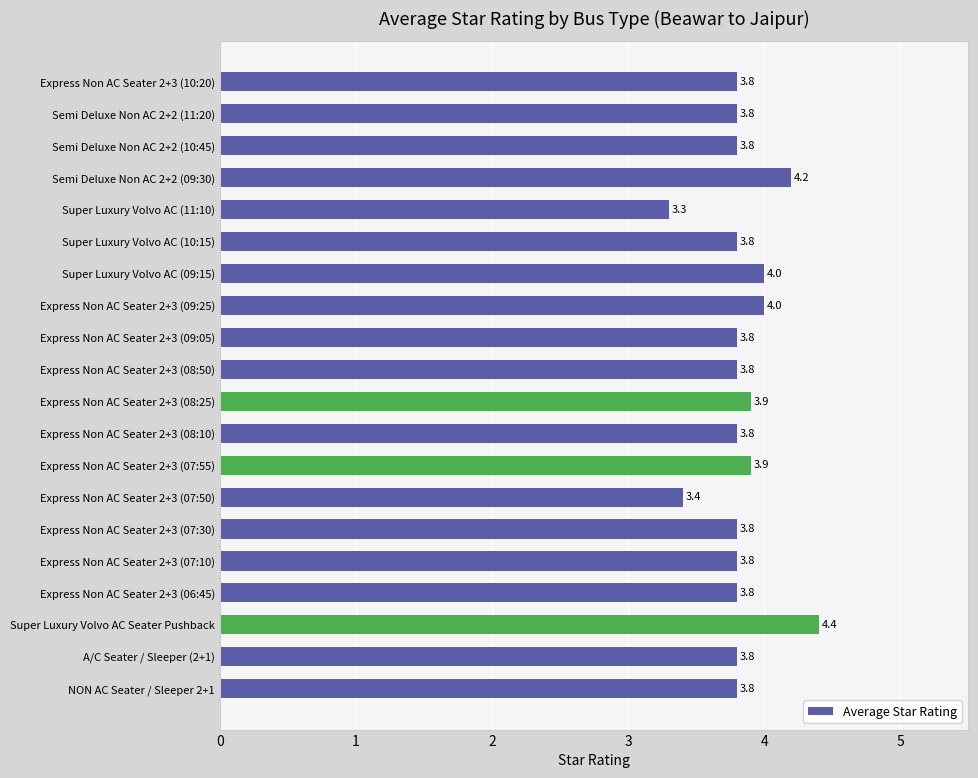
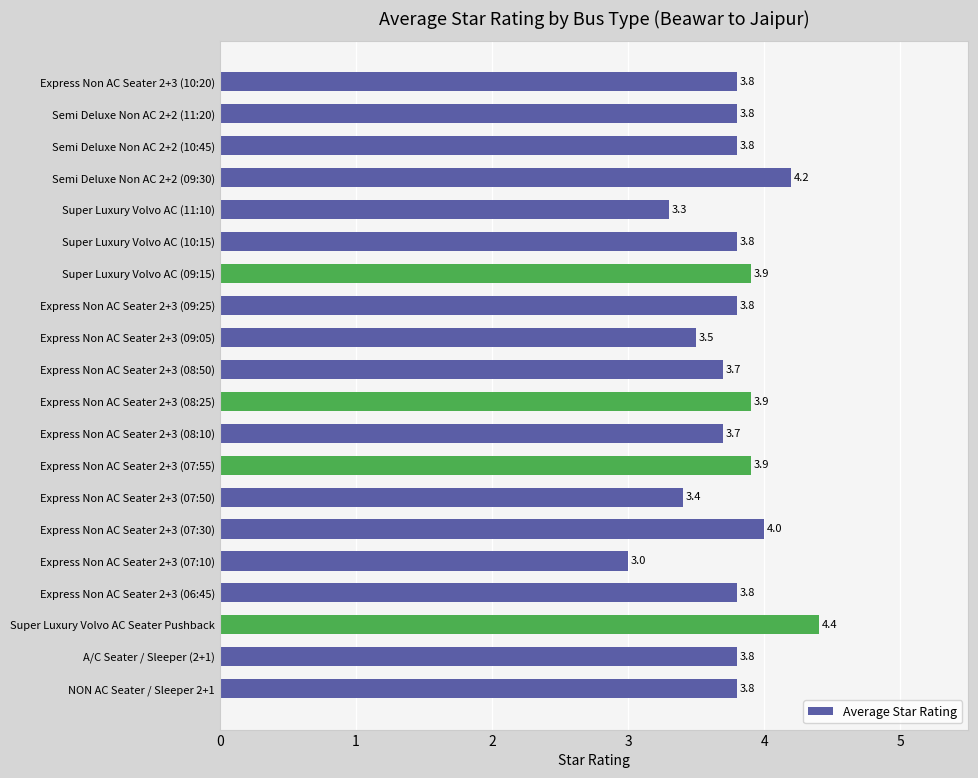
  {
    "Express Non AC Seater 2+3 (10:20)": 3.8,
    "Semi Deluxe Non AC 2+2 (11:20)": 3.8,
    "Semi Deluxe Non AC 2+2 (10:45)": 3.8,
    "Semi Deluxe Non AC 2+2 (09:30)": 4.2,
    "Super Luxury Volvo AC (11:10)": 3.3,
    "Super Luxury Volvo AC (10:15)": 3.8,
-   "Super Luxury Volvo AC (09:15)": 4.0,
-   "Express Non AC Seater 2+3 (09:25)": 4.0,
-   "Express Non AC Seater 2+3 (09:05)": 3.8,
-   "Express Non AC Seater 2+3 (08:50)": 3.8,
+   "Super Luxury Volvo AC (09:15)": 3.9,
+   "Express Non AC Seater 2+3 (09:25)": 3.8,
+   "Express Non AC Seater 2+3 (09:05)": 3.5,
+   "Express Non AC Seater 2+3 (08:50)": 3.7,
    "Express Non AC Seater 2+3 (08:25)": 3.9,
-   "Express Non AC Seater 2+3 (08:10)": 3.8,
+   "Express Non AC Seater 2+3 (08:10)": 3.7,
    "Express Non AC Seater 2+3 (07:55)": 3.9,
    "Express Non AC Seater 2+3 (07:50)": 3.4,
-   "Express Non AC Seater 2+3 (07:30)": 3.8,
-   "Express Non AC Seater 2+3 (07:10)": 3.8,
+   "Express Non AC Seater 2+3 (07:30)": 4.0,
+   "Express Non AC Seater 2+3 (07:10)": 3.0,
    "Express Non AC Seater 2+3 (06:45)": 3.8,
    "Super Luxury Volvo AC Seater Pushback": 4.4,
    "A/C Seater / Sleeper (2+1)": 3.8,
    "NON AC Seater / Sleeper 2+1": 3.8
  }
